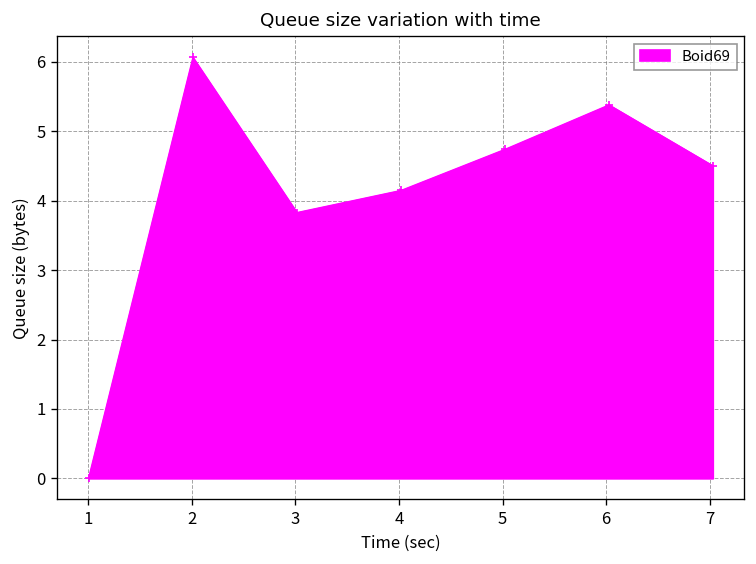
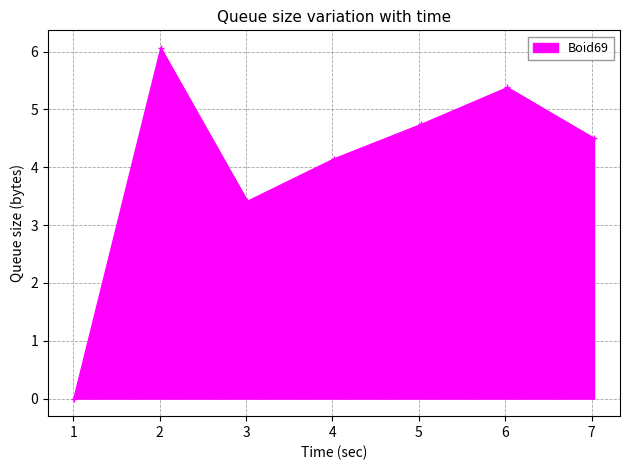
  {
    "1": 0.0,
    "2": 6.1,
-   "3": 3.8
+   "3": 3.4
  }
